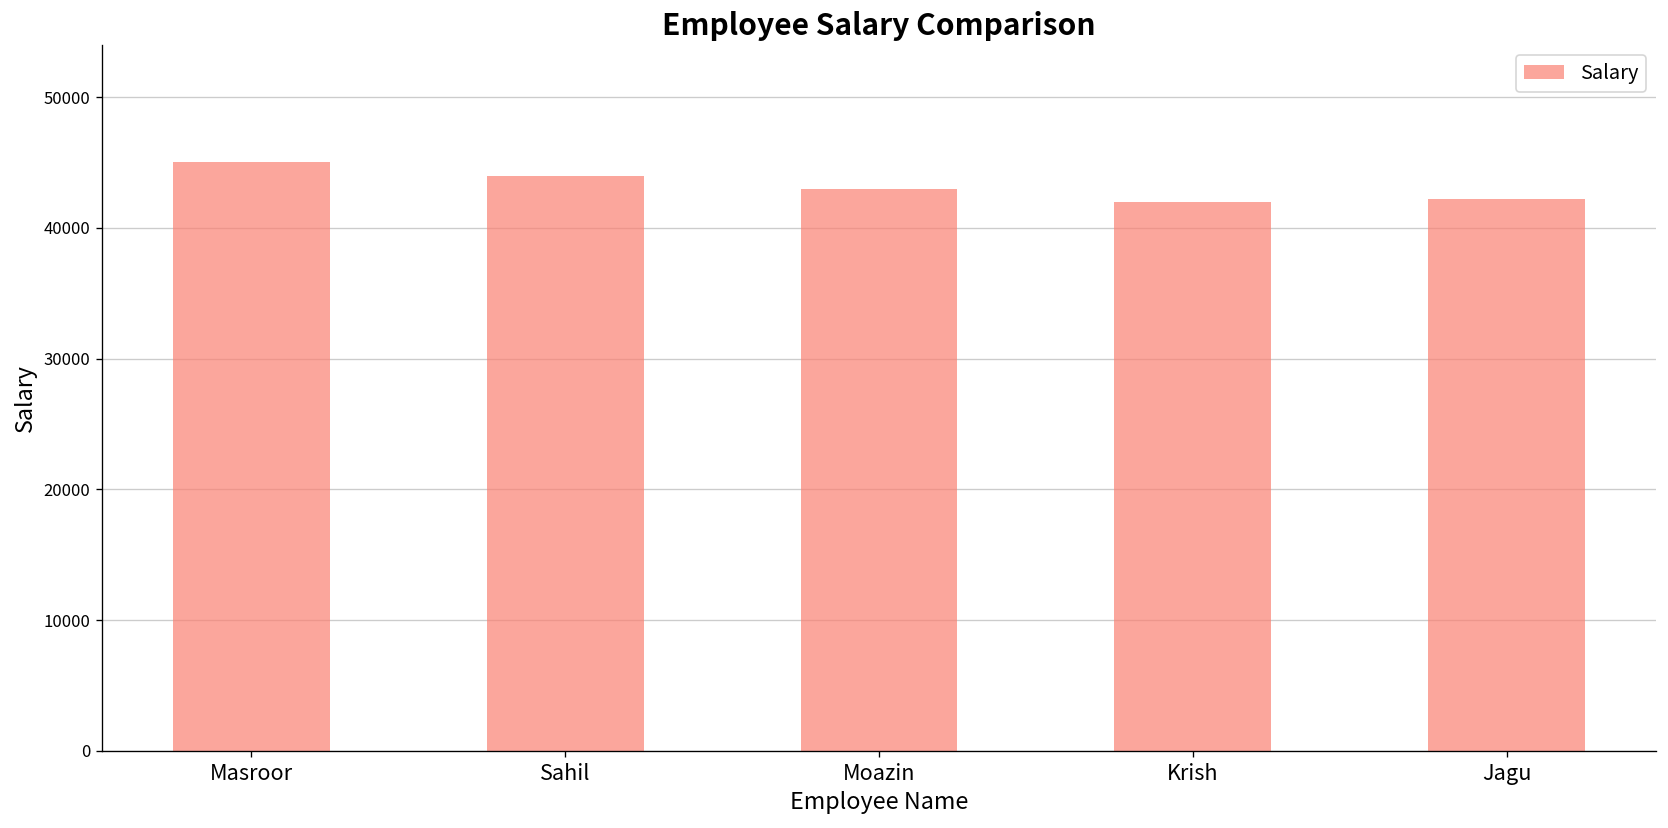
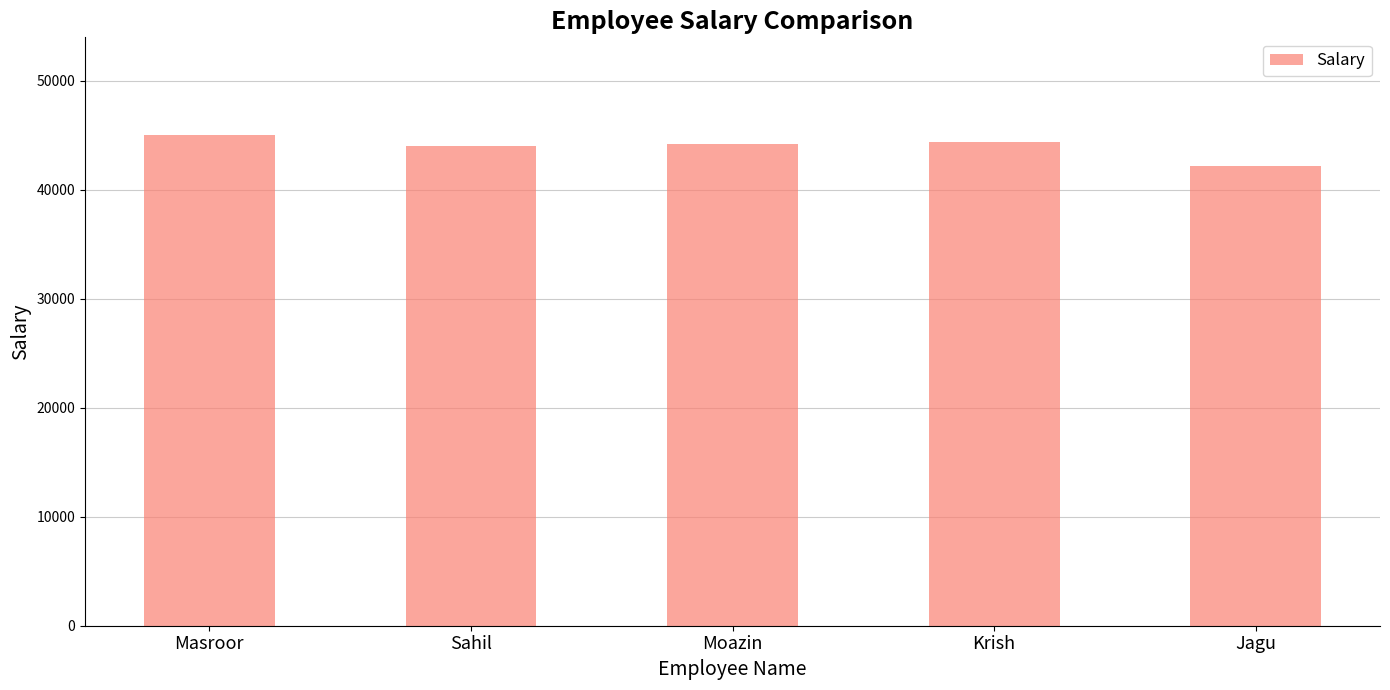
  {
    "Masroor": 45000,
    "Sahil": 44000,
-   "Moazin": 43000,
-   "Krish": 42000,
+   "Moazin": 44200,
+   "Krish": 44400,
    "Jagu": 42200
  }
